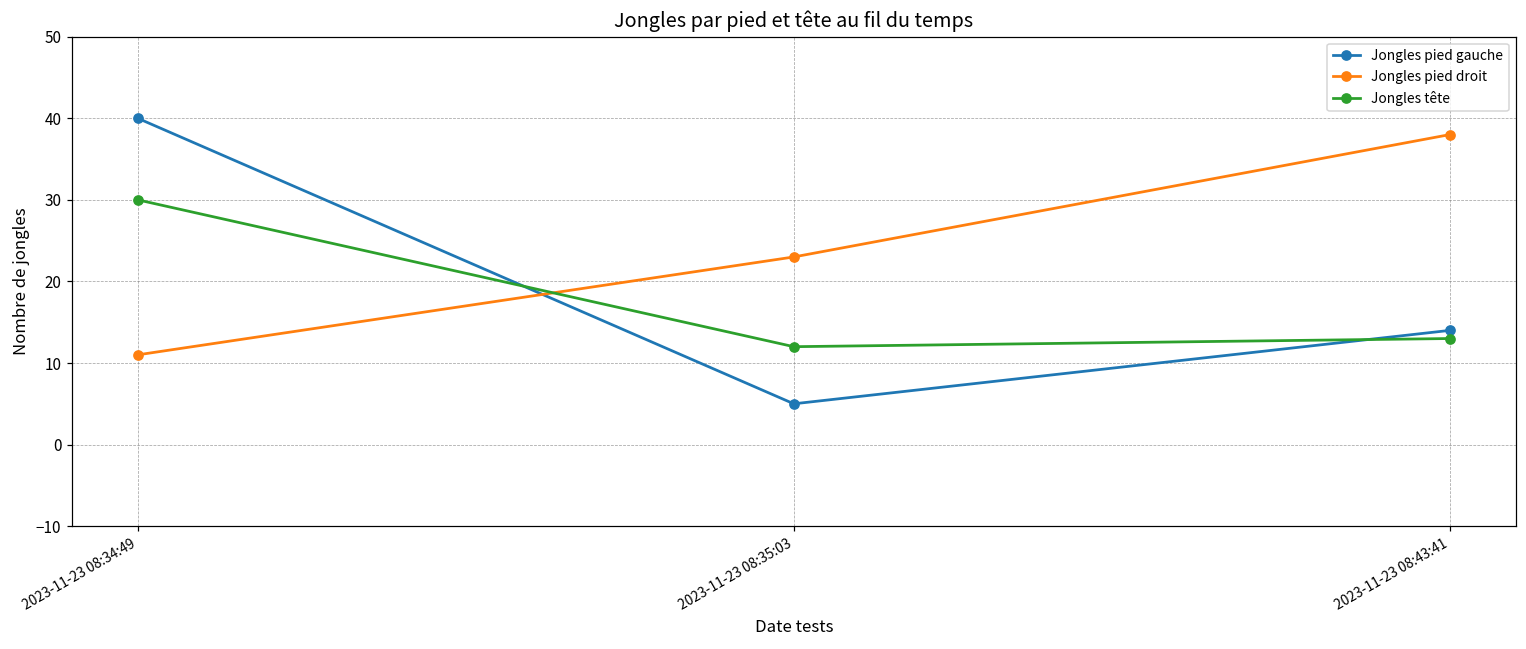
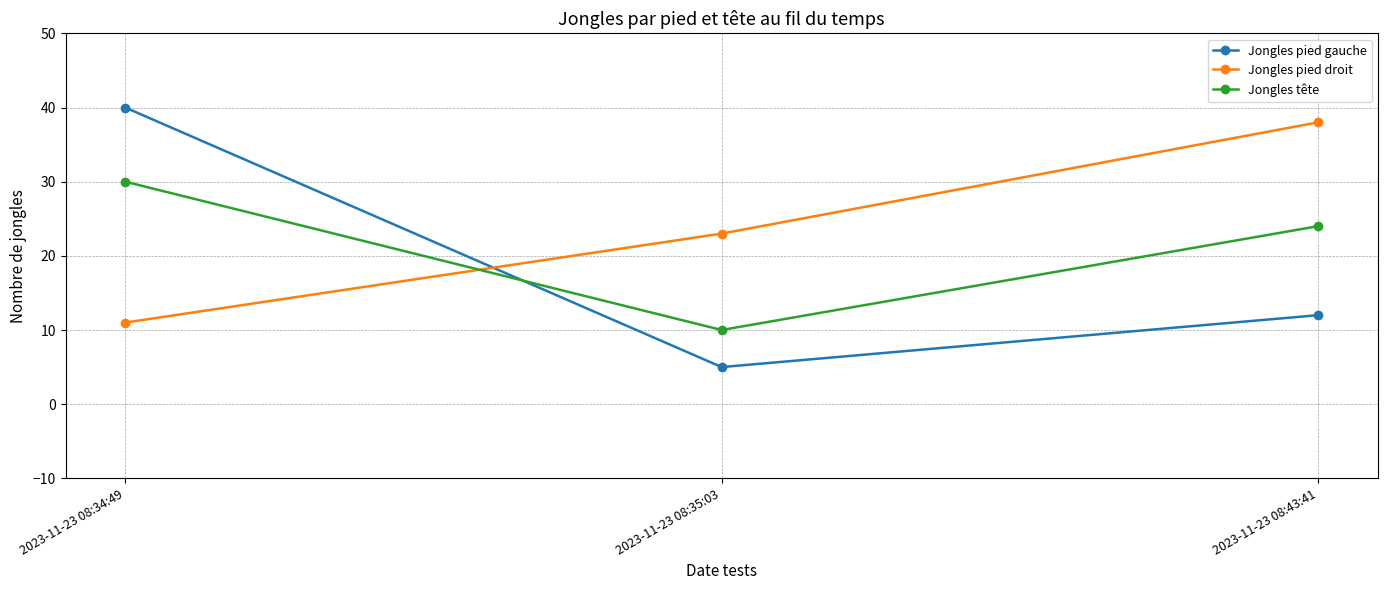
  {
    "Jongles pied gauche": {
      "2023-11-23 08:34:49": 40,
      "2023-11-23 08:35:03": 5,
-     "2023-11-23 08:43:41": 14
+     "2023-11-23 08:43:41": 12
    },
    "Jongles pied droit": {
      "2023-11-23 08:34:49": 11,
      "2023-11-23 08:35:03": 23,
      "2023-11-23 08:43:41": 38
    },
    "Jongles tête": {
      "2023-11-23 08:34:49": 30,
-     "2023-11-23 08:35:03": 12,
-     "2023-11-23 08:43:41": 13
+     "2023-11-23 08:35:03": 10,
+     "2023-11-23 08:43:41": 24
    }
  }
